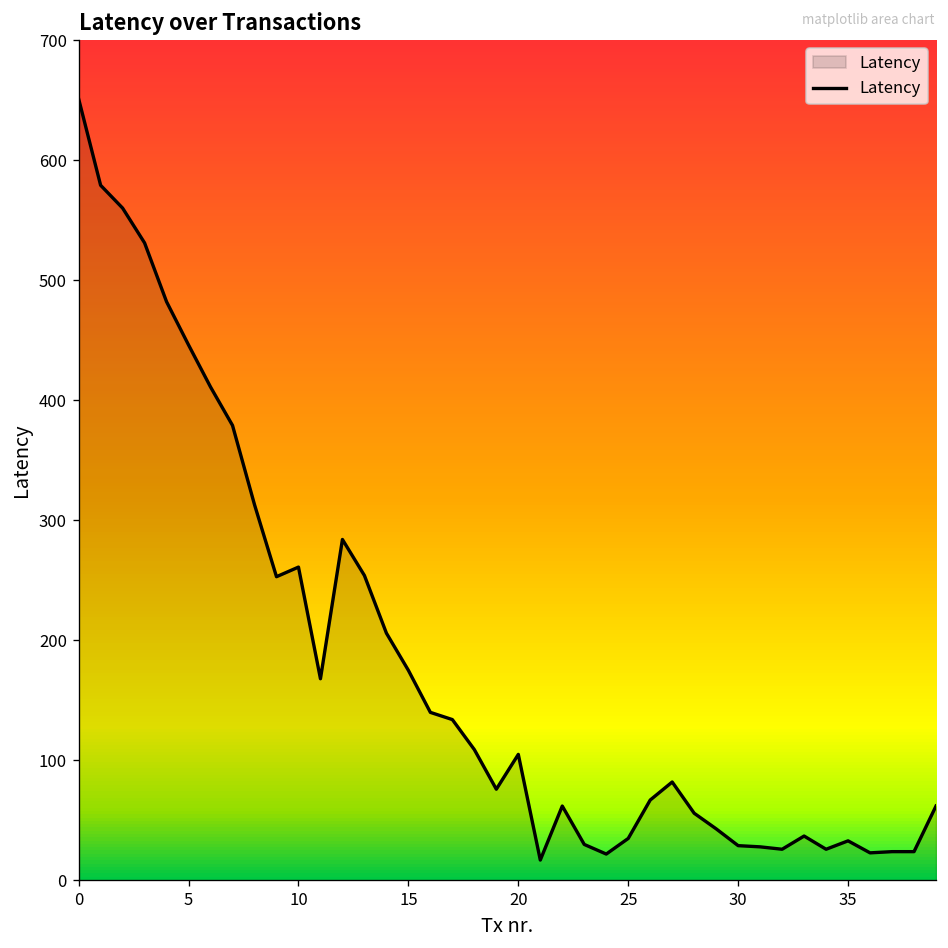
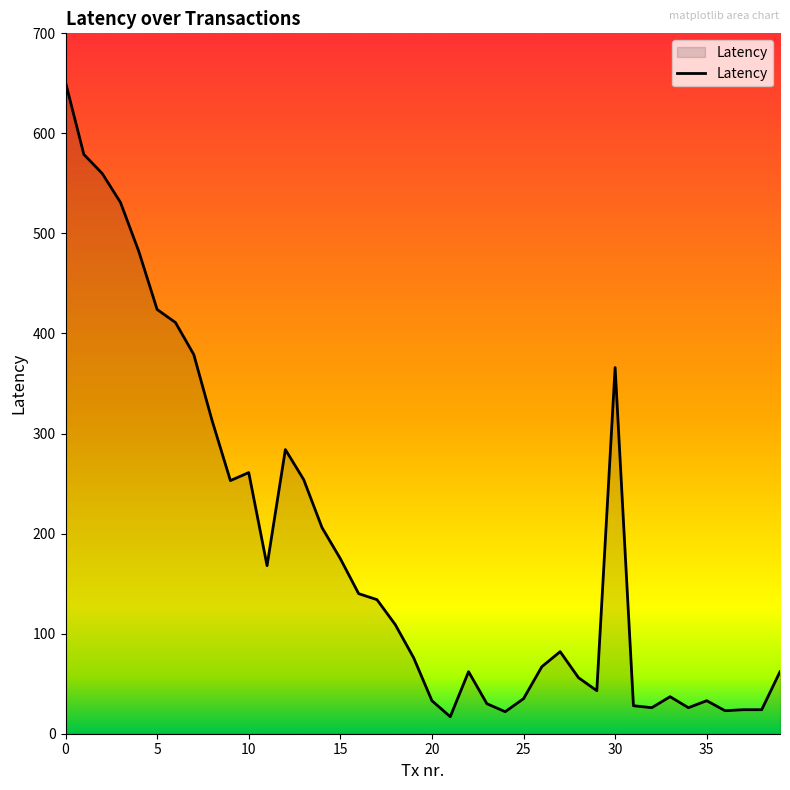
  {
    "0": 651,
-   "5": 446,
+   "5": 424,
    "10": 261,
    "15": 175,
-   "20": 105,
+   "20": 33,
    "25": 35,
-   "30": 29,
+   "30": 366,
    "35": 33
  }
